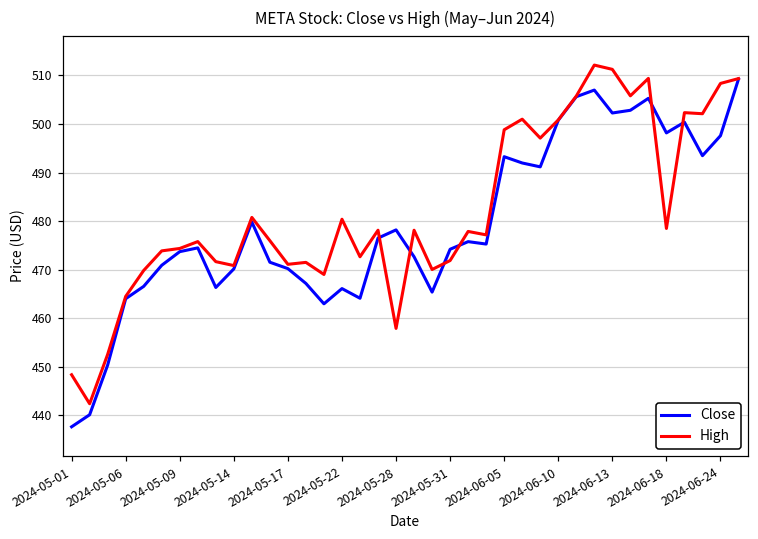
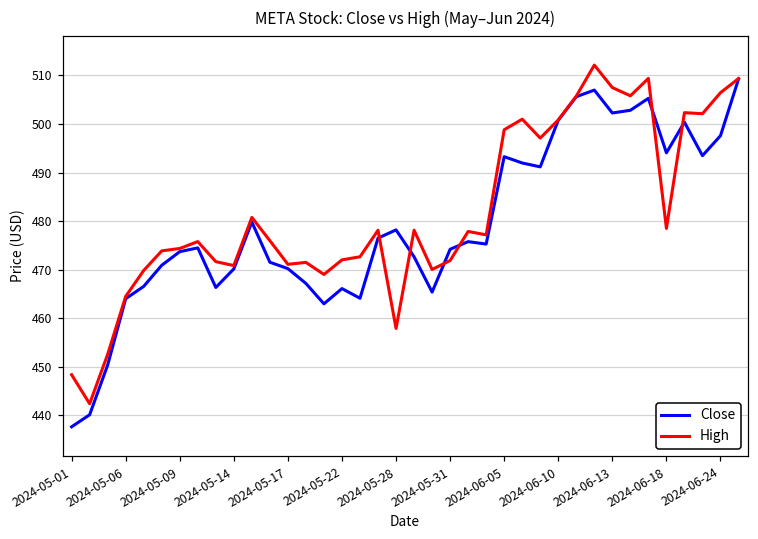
  {
    "Close": {
      "2024-05-01": 438,
      "2024-05-09": 474,
      "2024-05-14": 470,
      "2024-05-17": 470,
      "2024-05-22": 466,
      "2024-05-28": 478,
      "2024-05-31": 474,
      "2024-06-05": 493,
      "2024-06-13": 502,
-     "2024-06-18": 498,
+     "2024-06-18": 494,
      "2024-06-24": 498
    },
    "High": {
      "2024-05-01": 448,
      "2024-05-09": 474,
      "2024-05-14": 471,
      "2024-05-17": 471,
-     "2024-05-22": 480,
+     "2024-05-22": 472,
      "2024-05-28": 458,
      "2024-05-31": 472,
      "2024-06-05": 499,
-     "2024-06-13": 511,
+     "2024-06-13": 508,
      "2024-06-18": 478,
-     "2024-06-24": 508
+     "2024-06-24": 506
    }
  }
